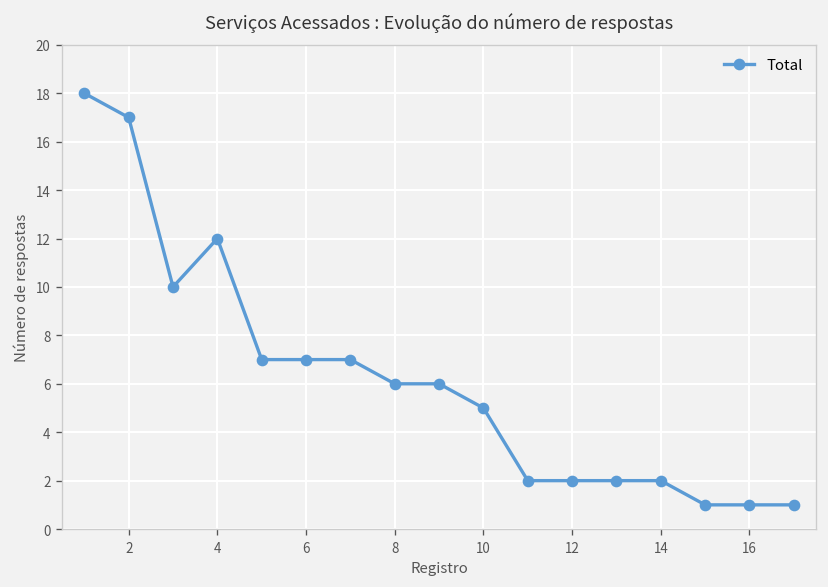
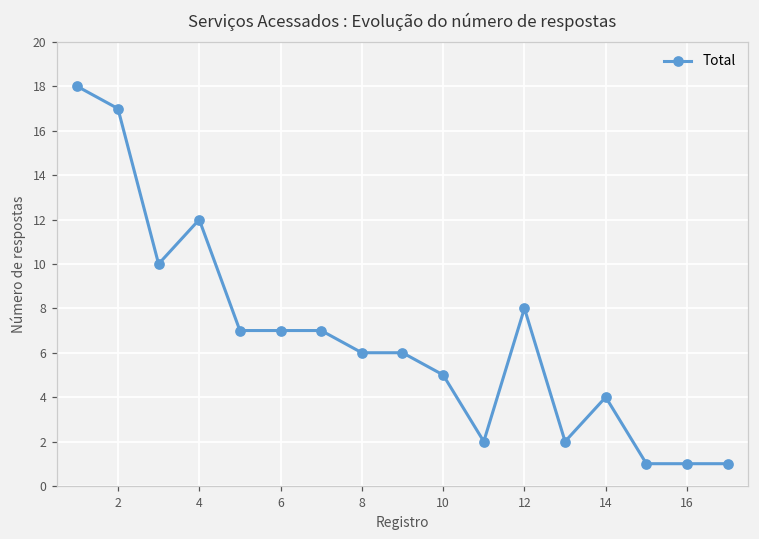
  {
    "2": 17,
    "4": 12,
    "6": 7,
    "8": 6,
    "10": 5,
-   "12": 2,
-   "14": 2,
+   "12": 8,
+   "14": 4,
    "16": 1
  }
